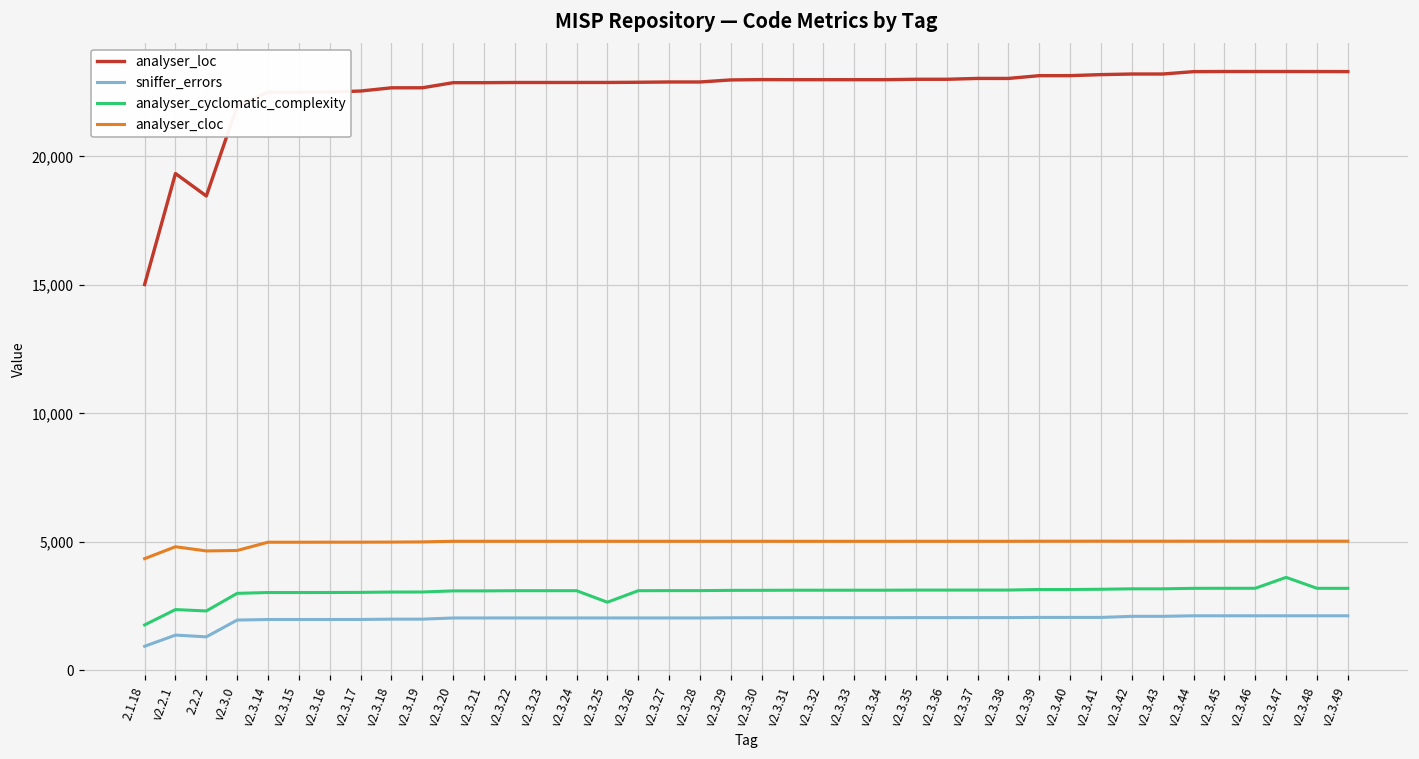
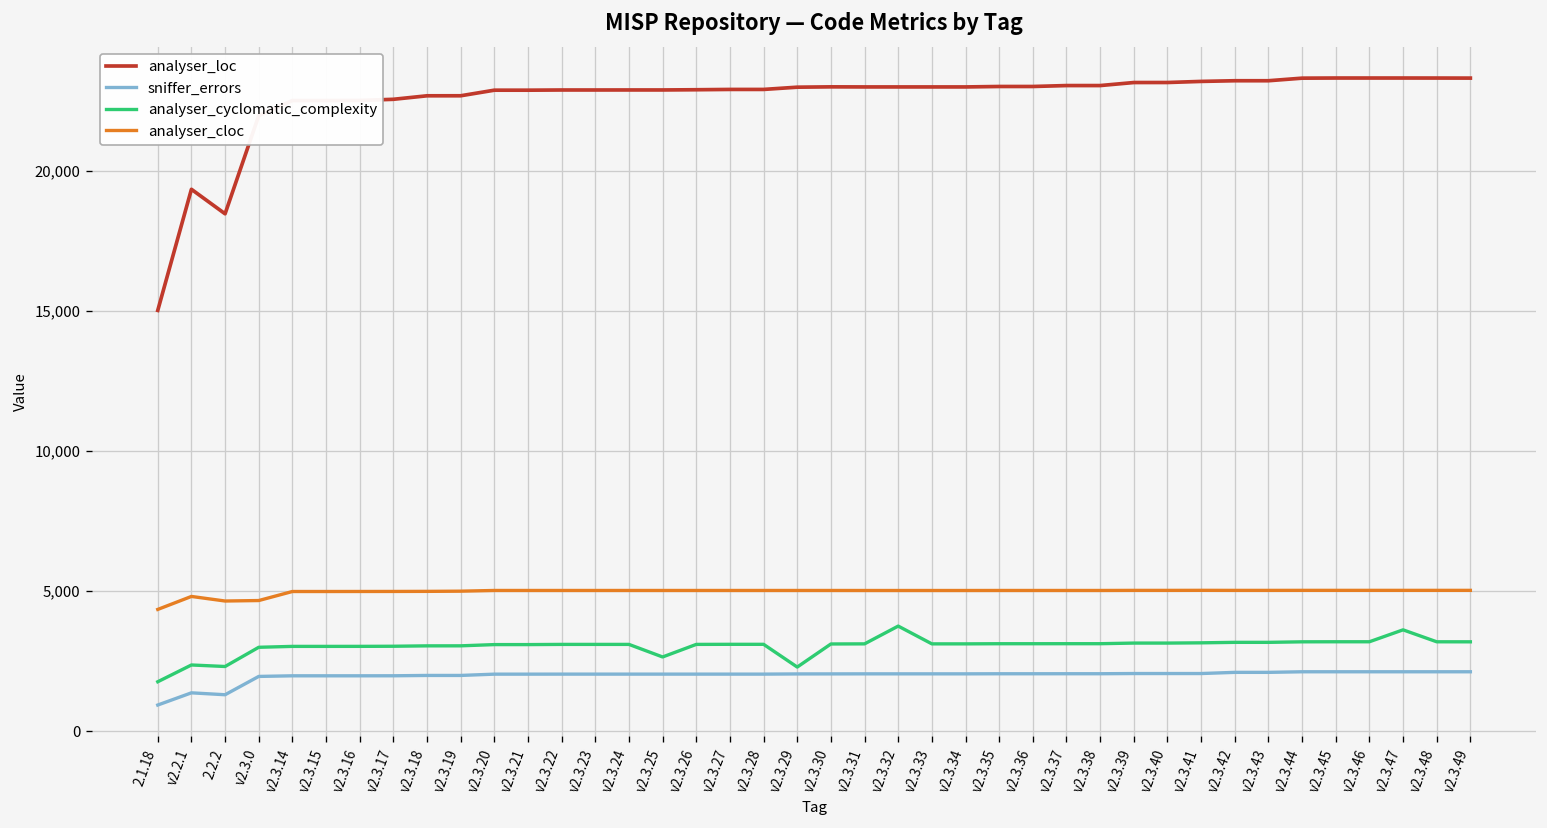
  {
    "analyser_loc": {
      "2.1.18": "15,000",
      "v2.2.1": "19,300",
      "2.2.2": "18,500",
      "v2.3.17": "22,500",
      "v2.3.18": "22,700",
      "v2.3.19": "22,700",
      "v2.3.20": "22,900",
      "v2.3.21": "22,900",
      "v2.3.22": "22,900",
      "v2.3.23": "22,900",
      "v2.3.24": "22,900",
      "v2.3.25": "22,900",
      "v2.3.26": "22,900",
      "v2.3.27": "22,900",
      "v2.3.28": "22,900",
      "v2.3.29": "23,000",
      "v2.3.30": "23,000",
      "v2.3.31": "23,000",
      "v2.3.32": "23,000",
      "v2.3.33": "23,000",
      "v2.3.34": "23,000",
      "v2.3.35": "23,000",
      "v2.3.36": "23,000",
      "v2.3.37": "23,000",
      "v2.3.38": "23,000",
      "v2.3.39": "23,100",
      "v2.3.40": "23,100",
      "v2.3.41": "23,200",
      "v2.3.42": "23,200",
      "v2.3.43": "23,200",
      "v2.3.44": "23,300",
      "v2.3.45": "23,300",
      "v2.3.46": "23,300",
      "v2.3.47": "23,300",
      "v2.3.48": "23,300",
      "v2.3.49": "23,300"
    },
    "sniffer_errors": {
      "2.1.18": "900",
      "v2.2.1": "1,400",
      "2.2.2": "1,300",
      "v2.3.0": "2,000",
      "v2.3.14": "2,000",
      "v2.3.15": "2,000",
      "v2.3.16": "2,000",
      "v2.3.17": "2,000",
      "v2.3.18": "2,000",
      "v2.3.19": "2,000",
      "v2.3.20": "2,000",
      "v2.3.21": "2,000",
      "v2.3.22": "2,000",
      "v2.3.23": "2,000",
      "v2.3.24": "2,000",
      "v2.3.25": "2,000",
      "v2.3.26": "2,000",
      "v2.3.27": "2,000",
      "v2.3.28": "2,000",
      "v2.3.29": "2,000",
      "v2.3.30": "2,100",
      "v2.3.31": "2,100",
      "v2.3.32": "2,100",
      "v2.3.33": "2,100",
      "v2.3.34": "2,100",
      "v2.3.35": "2,100",
      "v2.3.36": "2,100",
      "v2.3.37": "2,100",
      "v2.3.38": "2,100",
      "v2.3.39": "2,100",
      "v2.3.40": "2,100",
      "v2.3.41": "2,100",
      "v2.3.42": "2,100",
      "v2.3.43": "2,100",
      "v2.3.44": "2,100",
      "v2.3.45": "2,100",
      "v2.3.46": "2,100",
      "v2.3.47": "2,100",
      "v2.3.48": "2,100",
      "v2.3.49": "2,100"
    },
    "analyser_cyclomatic_complexity": {
      "2.1.18": "1,800",
      "v2.2.1": "2,400",
      "2.2.2": "2,300",
      "v2.3.0": "3,000",
      "v2.3.14": "3,000",
      "v2.3.15": "3,000",
      "v2.3.16": "3,000",
      "v2.3.17": "3,000",
      "v2.3.18": "3,100",
      "v2.3.19": "3,100",
      "v2.3.20": "3,100",
      "v2.3.21": "3,100",
      "v2.3.22": "3,100",
      "v2.3.23": "3,100",
      "v2.3.24": "3,100",
      "v2.3.25": "2,700",
      "v2.3.26": "3,100",
      "v2.3.27": "3,100",
      "v2.3.28": "3,100",
-     "v2.3.29": "3,100",
+     "v2.3.29": "2,300",
      "v2.3.30": "3,100",
      "v2.3.31": "3,100",
-     "v2.3.32": "3,100",
+     "v2.3.32": "3,800",
      "v2.3.33": "3,100",
      "v2.3.34": "3,100",
      "v2.3.35": "3,100",
      "v2.3.36": "3,100",
      "v2.3.37": "3,100",
      "v2.3.38": "3,100",
      "v2.3.39": "3,100",
      "v2.3.40": "3,100",
      "v2.3.41": "3,200",
      "v2.3.42": "3,200",
      "v2.3.43": "3,200",
      "v2.3.44": "3,200",
      "v2.3.45": "3,200",
      "v2.3.46": "3,200",
      "v2.3.47": "3,600",
      "v2.3.48": "3,200",
      "v2.3.49": "3,200"
    },
    "analyser_cloc": {
      "2.1.18": "4,300",
      "v2.2.1": "4,800",
      "2.2.2": "4,600",
      "v2.3.0": "4,700",
      "v2.3.14": "5,000",
      "v2.3.15": "5,000",
      "v2.3.16": "5,000",
      "v2.3.17": "5,000",
      "v2.3.18": "5,000",
      "v2.3.19": "5,000",
      "v2.3.20": "5,000",
      "v2.3.21": "5,000",
      "v2.3.22": "5,000",
      "v2.3.23": "5,000",
      "v2.3.24": "5,000",
      "v2.3.25": "5,000",
      "v2.3.26": "5,000",
      "v2.3.27": "5,000",
      "v2.3.28": "5,000",
      "v2.3.29": "5,000",
      "v2.3.30": "5,000",
      "v2.3.31": "5,000",
      "v2.3.32": "5,000",
      "v2.3.33": "5,000",
      "v2.3.34": "5,000",
      "v2.3.35": "5,000",
      "v2.3.36": "5,000",
      "v2.3.37": "5,000",
      "v2.3.38": "5,000",
      "v2.3.39": "5,000",
      "v2.3.40": "5,000",
      "v2.3.41": "5,000",
      "v2.3.42": "5,000",
      "v2.3.43": "5,000",
      "v2.3.44": "5,000",
      "v2.3.45": "5,000",
      "v2.3.46": "5,000",
      "v2.3.47": "5,000",
      "v2.3.48": "5,000",
      "v2.3.49": "5,000"
    }
  }
